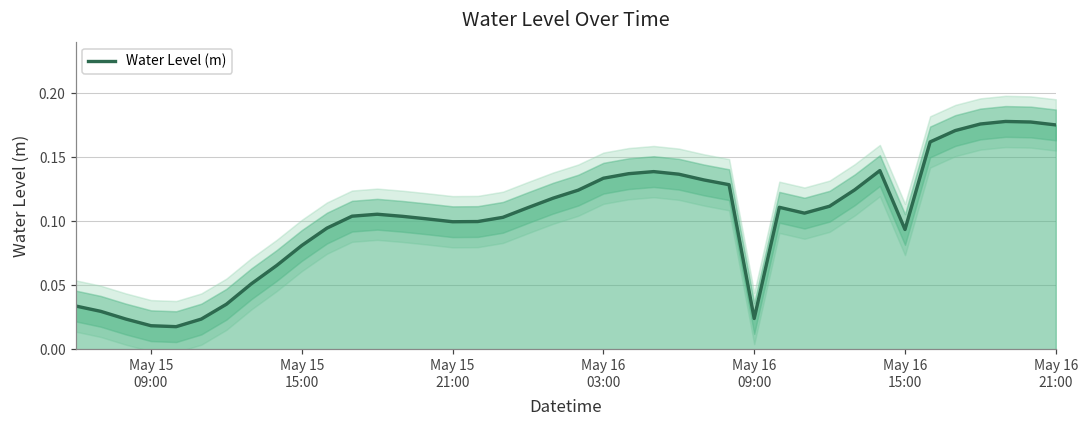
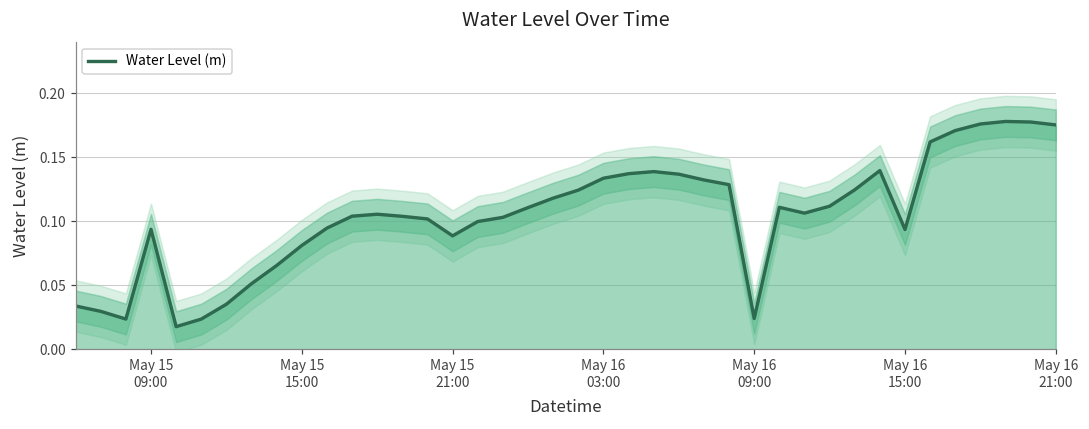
  {
    "Water Level (m)": {
-     "May 15 09:00": 0.018,
+     "May 15 09:00": 0.094,
      "May 15 15:00": 0.081,
-     "May 15 21:00": 0.100,
+     "May 15 21:00": 0.089,
      "May 16 03:00": 0.134,
      "May 16 09:00": 0.024,
      "May 16 15:00": 0.094,
      "May 16 21:00": 0.175
    }
  }
